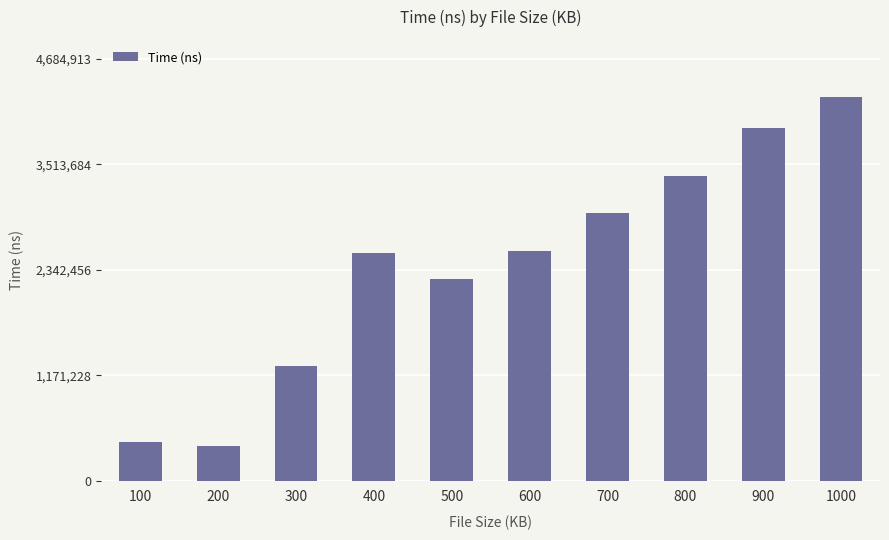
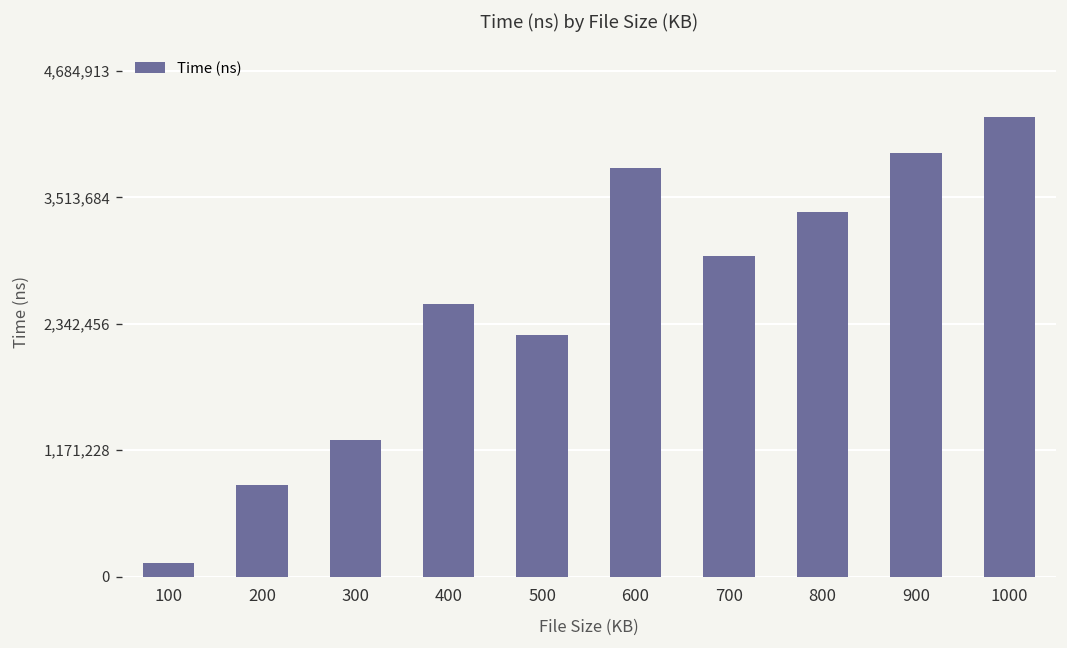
  {
-   "100": "400,000",
-   "200": "400,000",
+   "100": "100,000",
+   "200": "800,000",
    "300": "1,300,000",
    "400": "2,500,000",
    "500": "2,200,000",
-   "600": "2,600,000",
+   "600": "3,800,000",
    "700": "3,000,000",
    "800": "3,400,000",
    "900": "3,900,000",
    "1000": "4,300,000"
  }
